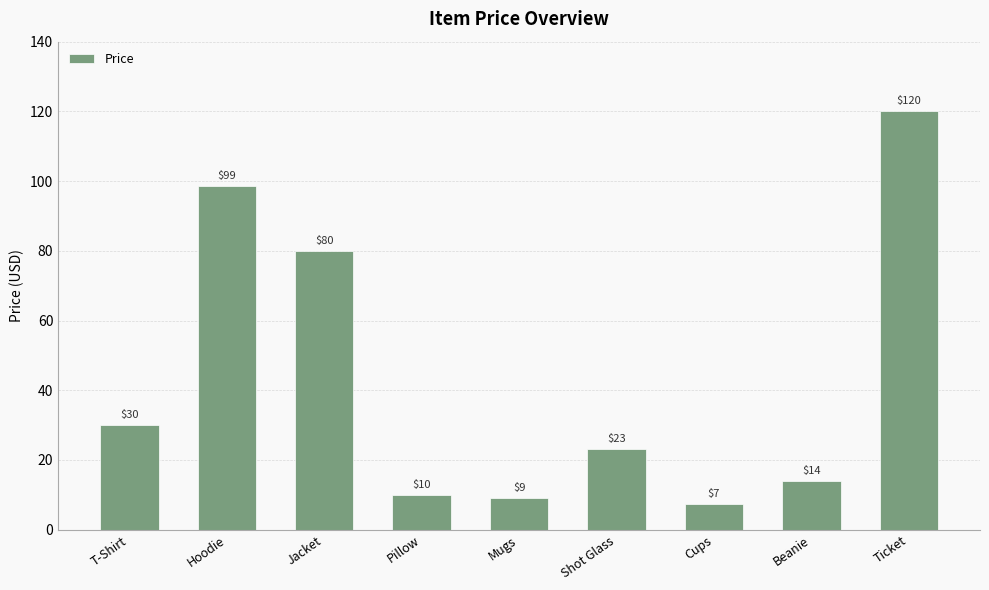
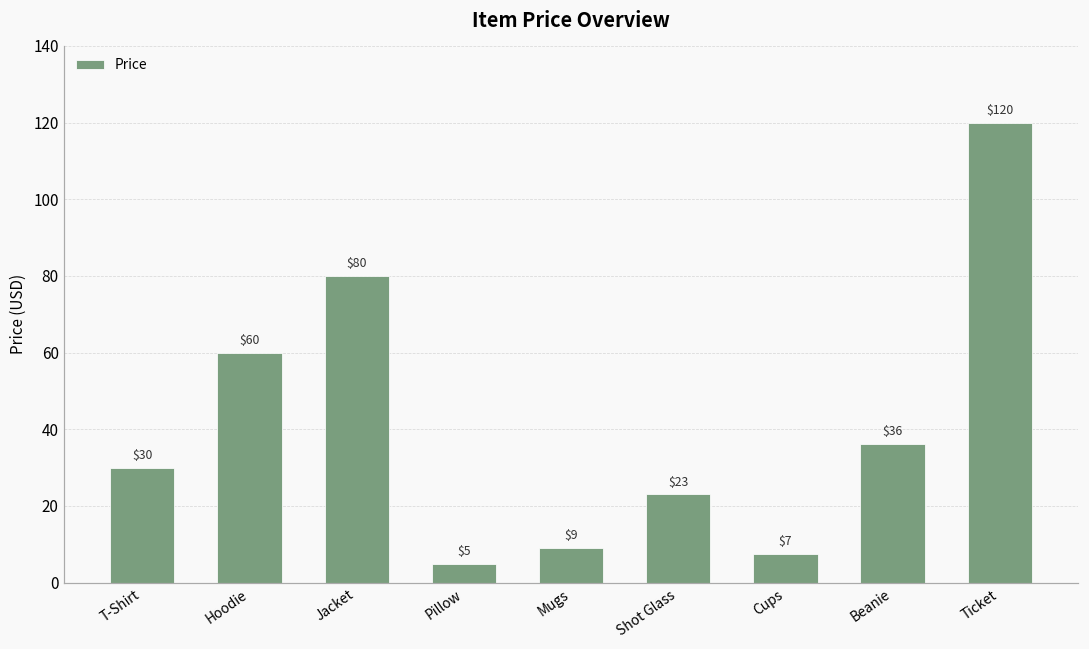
  {
    "T-Shirt": "$30",
-   "Hoodie": "$99",
+   "Hoodie": "$60",
    "Jacket": "$80",
-   "Pillow": "$10",
+   "Pillow": "$5",
    "Mugs": "$9",
    "Shot Glass": "$23",
    "Cups": "$7",
-   "Beanie": "$14",
+   "Beanie": "$36",
    "Ticket": "$120"
  }
